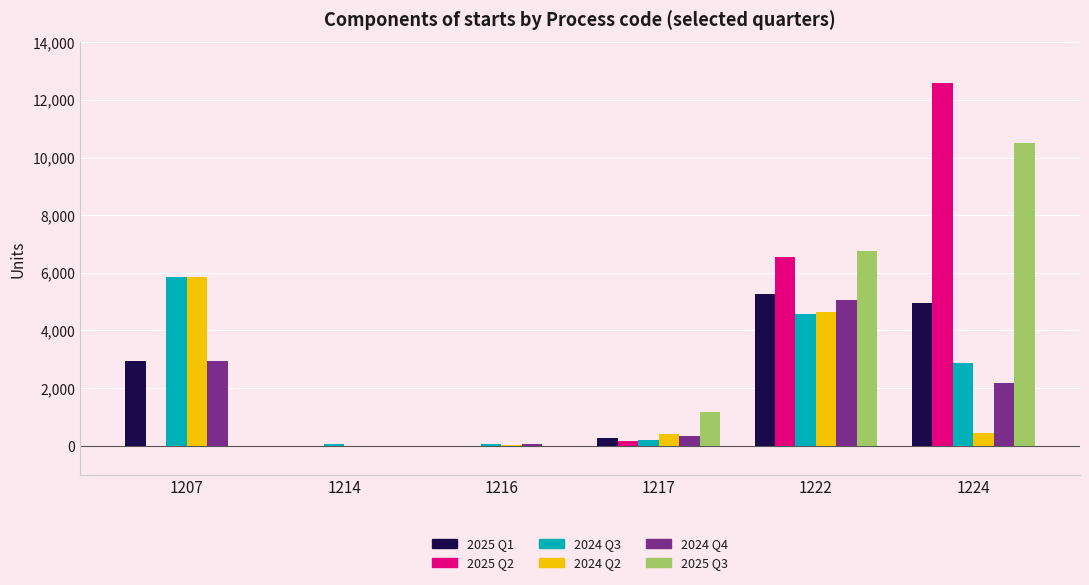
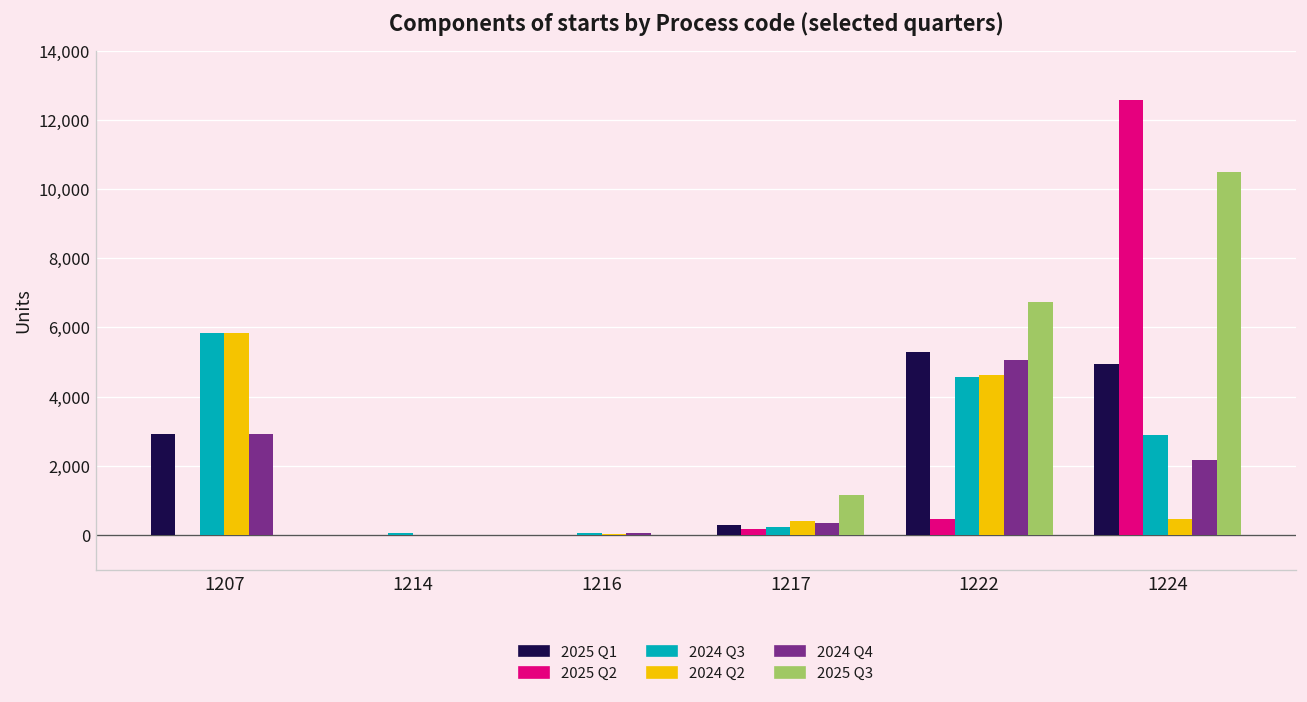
  {
    "2025 Q1": {
      "1207": "2,900",
      "1214": "0",
      "1216": "0",
      "1217": "300",
      "1222": "5,300",
      "1224": "5,000"
    },
    "2025 Q2": {
      "1207": "0",
      "1214": "0",
      "1216": "0",
      "1217": "200",
-     "1222": "6,600",
+     "1222": "500",
      "1224": "12,600"
    },
    "2024 Q3": {
      "1207": "5,900",
      "1217": "200",
      "1222": "4,600",
      "1224": "2,900"
    },
    "2024 Q2": {
      "1207": "5,900",
      "1214": "0",
      "1217": "400",
      "1222": "4,600",
      "1224": "500"
    },
    "2024 Q4": {
      "1207": "2,900",
      "1214": "0",
      "1217": "400",
      "1222": "5,100",
      "1224": "2,200"
    },
    "2025 Q3": {
      "1207": "0",
      "1214": "0",
      "1216": "0",
      "1217": "1,200",
      "1222": "6,700",
      "1224": "10,500"
    }
  }
